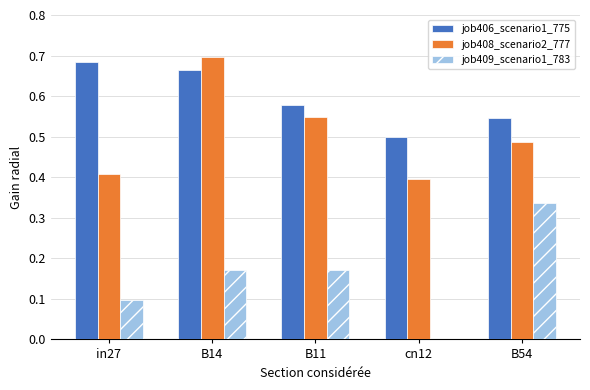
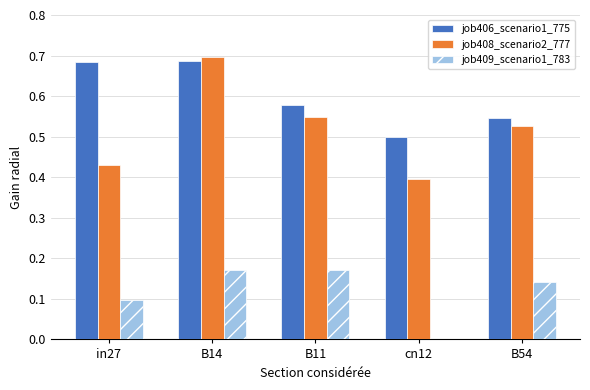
  {
    "job406_scenario1_775": {
      "in27": 0.68,
-     "B14": 0.66,
+     "B14": 0.69,
      "B11": 0.58,
      "cn12": 0.50,
      "B54": 0.54
    },
    "job408_scenario2_777": {
-     "in27": 0.41,
+     "in27": 0.43,
      "B14": 0.70,
      "B11": 0.55,
      "cn12": 0.39,
-     "B54": 0.49
+     "B54": 0.53
    },
    "job409_scenario1_783": {
      "in27": 0.10,
      "B14": 0.17,
      "B11": 0.17,
      "cn12": 0.00,
-     "B54": 0.34
+     "B54": 0.14
    }
  }
